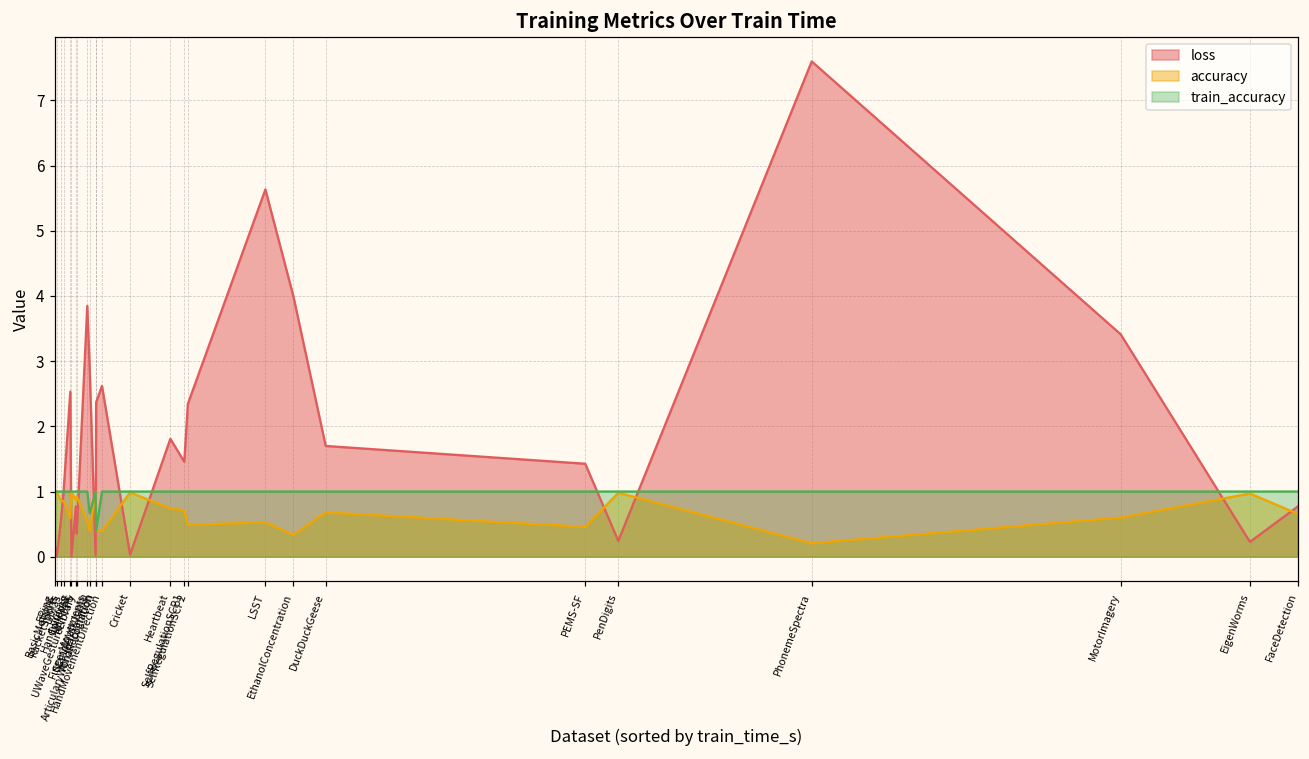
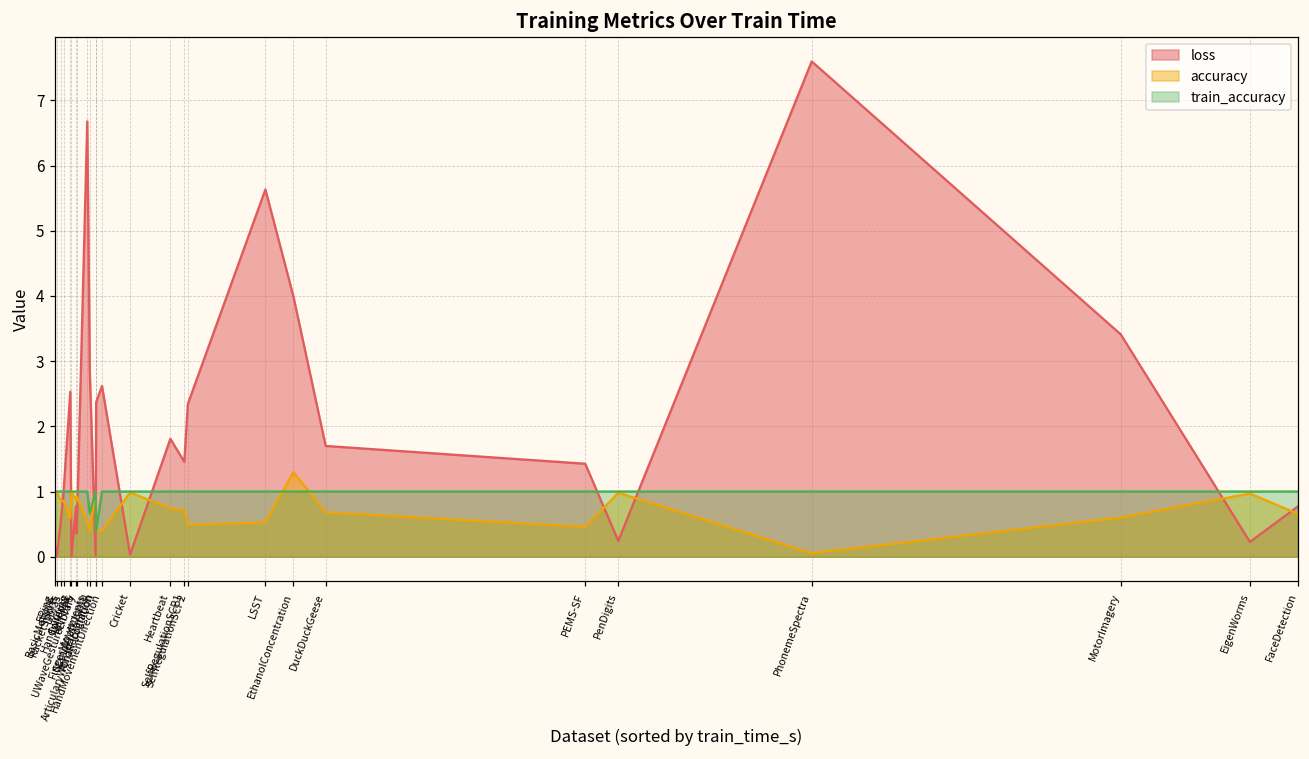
  {
    "loss": {
      "ERing": 0.2,
      "BasicMotions": 0.0,
      "RacketSports": 0.5,
      "Handwriting": 2.5,
      "Epilepsy": 0.0,
      "NATOPS": 0.8,
      "UWaveGestureLibrary": 0.4,
-     "FingerMovements": 3.8,
+     "FingerMovements": 6.7,
      "StandWalkJump": 2.8,
      "ArticularyWordRecognition": 0.0,
      "AtrialFibrillation": 2.4,
      "HandMovementDirection": 2.6,
      "Cricket": 0.0,
      "Heartbeat": 1.8,
      "SelfRegulationSCP1": 1.5,
      "SelfRegulationSCP2": 2.3,
      "LSST": 5.6,
      "EthanolConcentration": 4.0,
      "DuckDuckGeese": 1.7,
      "PEMS-SF": 1.4,
      "PenDigits": 0.2,
      "PhonemeSpectra": 7.6,
      "MotorImagery": 3.4,
      "EigenWorms": 0.2,
      "FaceDetection": 0.8
    },
    "accuracy": {
      "ERing": 0.9,
      "RacketSports": 0.9,
      "Libras": 0.9,
      "Handwriting": 0.6,
      "NATOPS": 0.9,
      "UWaveGestureLibrary": 0.9,
      "FingerMovements": 0.6,
      "StandWalkJump": 0.4,
      "HandMovementDirection": 0.4,
      "Heartbeat": 0.7,
      "SelfRegulationSCP1": 0.7,
      "SelfRegulationSCP2": 0.5,
      "LSST": 0.5,
-     "EthanolConcentration": 0.3,
+     "EthanolConcentration": 1.3,
      "DuckDuckGeese": 0.7,
      "PEMS-SF": 0.5,
-     "PhonemeSpectra": 0.2,
+     "PhonemeSpectra": 0.1,
      "MotorImagery": 0.6,
      "FaceDetection": 0.7
    },
    "train_accuracy": {
      "RacketSports": 1.0,
      "NATOPS": 1.0,
      "UWaveGestureLibrary": 1.0,
      "FingerMovements": 1.0,
      "StandWalkJump": 0.7,
      "HandMovementDirection": 1.0,
      "Heartbeat": 1.0,
      "SelfRegulationSCP1": 1.0,
      "SelfRegulationSCP2": 1.0,
      "LSST": 1.0,
      "EthanolConcentration": 1.0,
      "DuckDuckGeese": 1.0,
      "PEMS-SF": 1.0,
      "PhonemeSpectra": 1.0,
      "MotorImagery": 1.0,
      "FaceDetection": 1.0
    }
  }
